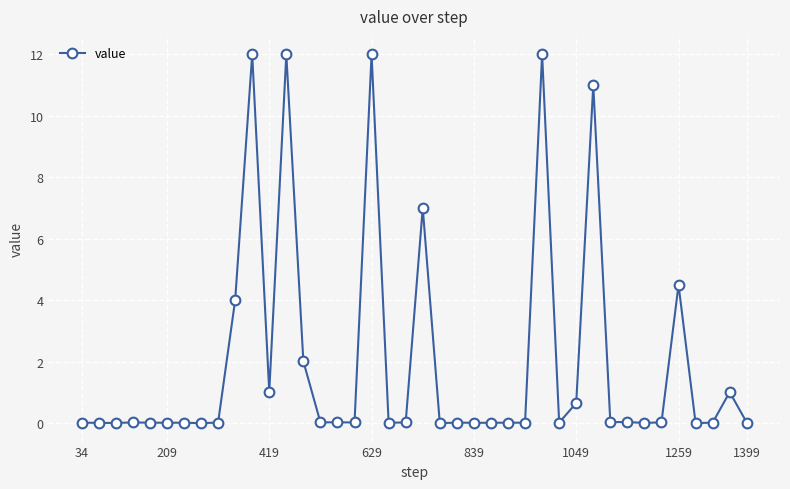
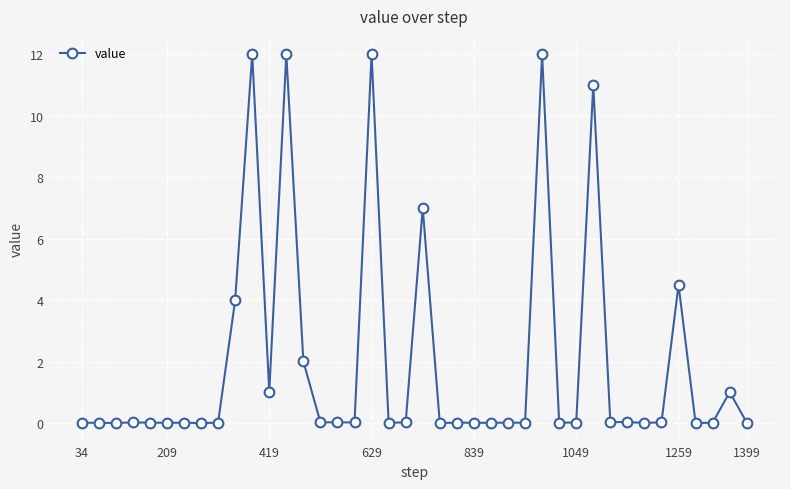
  {
    "34": 0.0,
    "209": 0.0,
    "419": 1.0,
    "629": 12.0,
    "839": 0.0,
-   "1049": 0.7,
+   "1049": 0.0,
    "1259": 4.5,
    "1399": 0.0
  }
